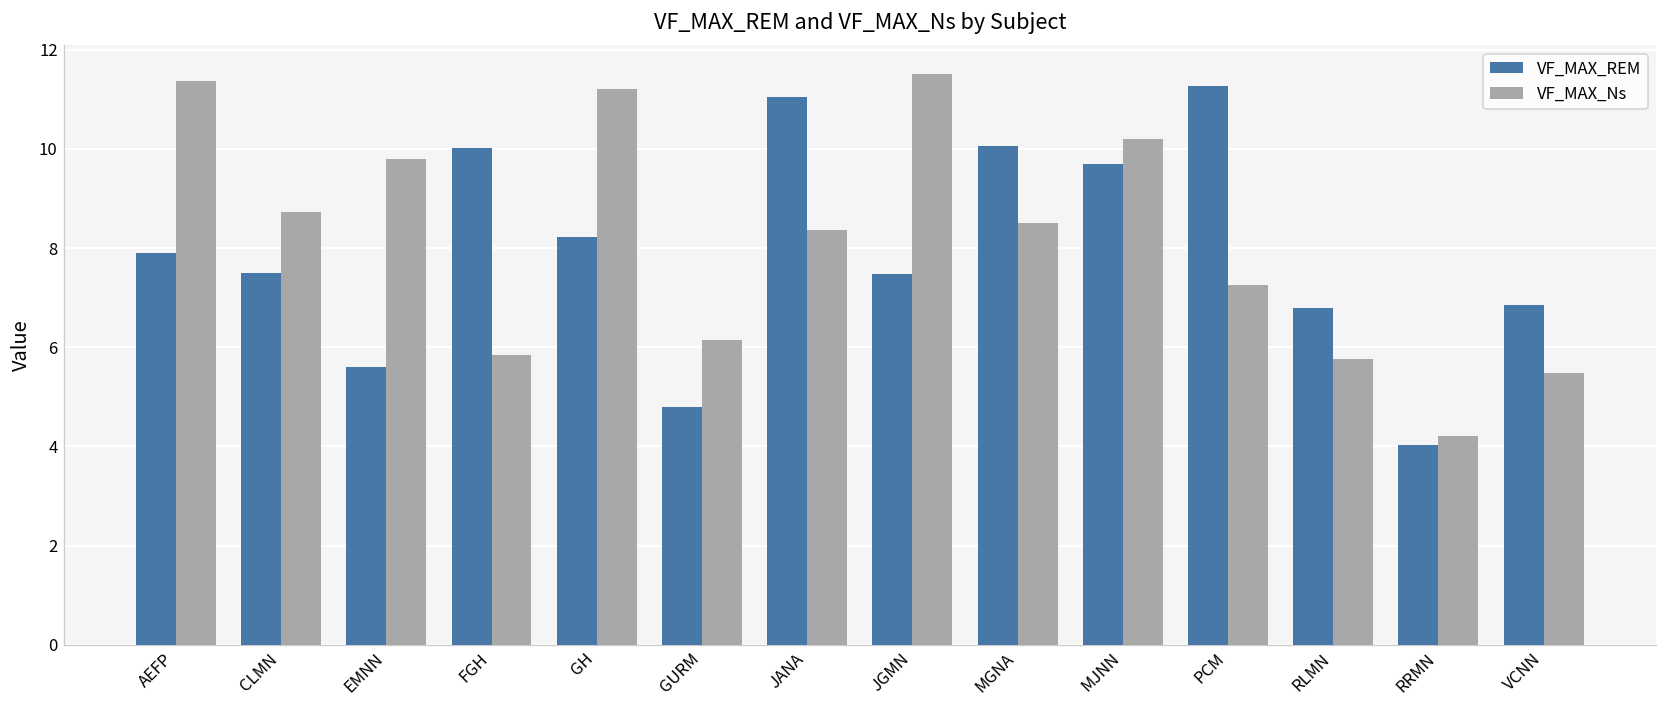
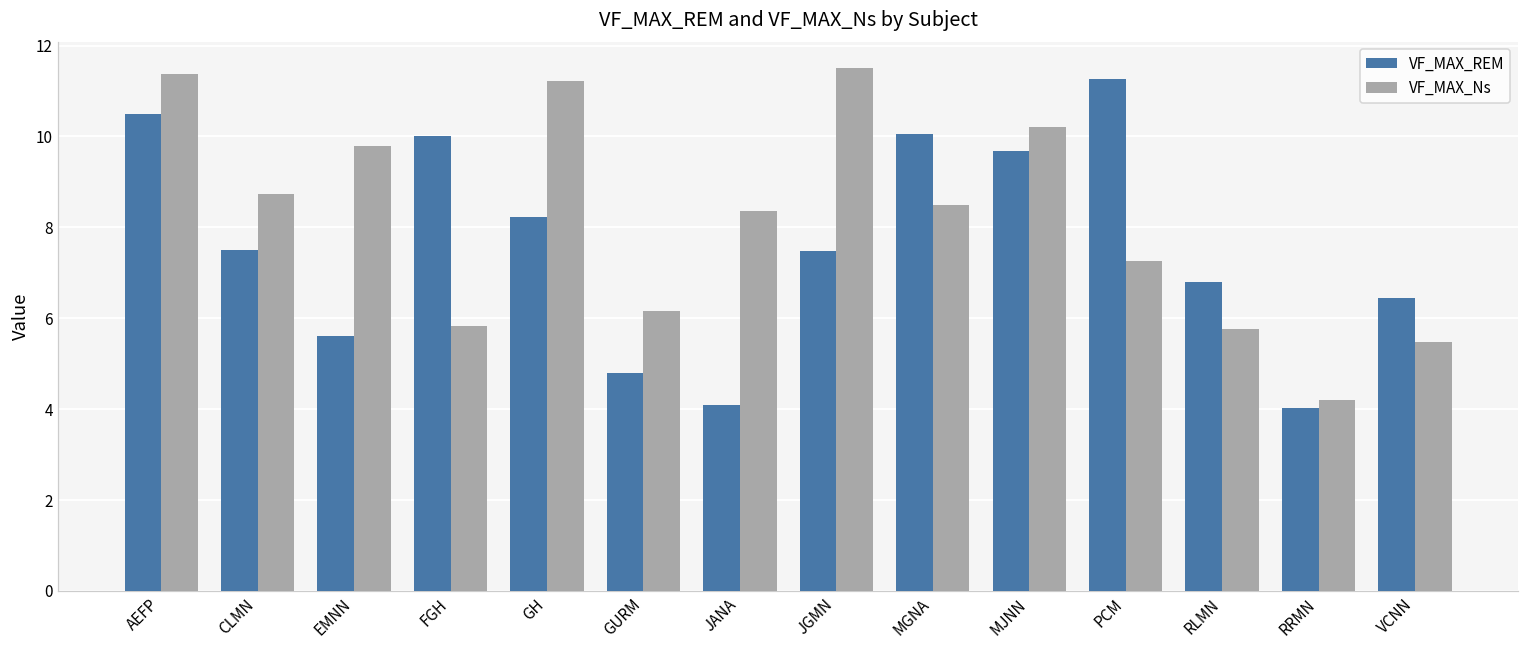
  {
    "VF_MAX_REM": {
-     "AEFP": 7.9,
+     "AEFP": 10.5,
      "CLMN": 7.5,
      "EMNN": 5.6,
      "FGH": 10.0,
      "GH": 8.2,
      "GURM": 4.8,
-     "JANA": 11.1,
+     "JANA": 4.1,
      "JGMN": 7.5,
      "MGNA": 10.1,
      "MJNN": 9.7,
      "PCM": 11.3,
      "RLMN": 6.8,
      "RRMN": 4.0,
-     "VCNN": 6.9
+     "VCNN": 6.5
    },
    "VF_MAX_Ns": {
      "AEFP": 11.4,
      "CLMN": 8.7,
      "EMNN": 9.8,
      "FGH": 5.8,
      "GH": 11.2,
      "GURM": 6.2,
      "JANA": 8.4,
      "JGMN": 11.5,
      "MGNA": 8.5,
      "MJNN": 10.2,
      "PCM": 7.3,
      "RLMN": 5.8,
      "RRMN": 4.2,
      "VCNN": 5.5
    }
  }
